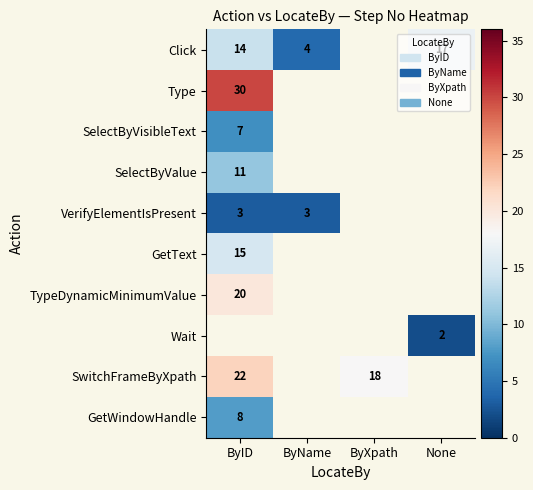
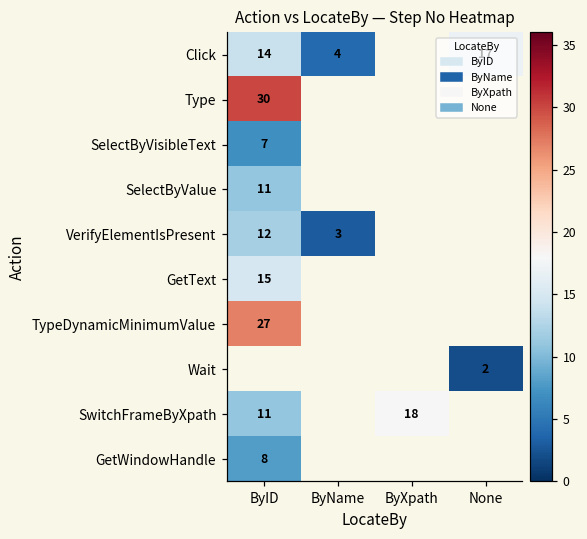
  {
    "Click": {
      "ByID": 14,
      "ByName": 4
    },
    "Type": {
      "ByID": 30
    },
    "SelectByVisibleText": {
      "ByID": 7
    },
    "SelectByValue": {
      "ByID": 11
    },
    "VerifyElementIsPresent": {
-     "ByID": 3,
+     "ByID": 12,
      "ByName": 3
    },
    "GetText": {
      "ByID": 15
    },
    "TypeDynamicMinimumValue": {
-     "ByID": 20
+     "ByID": 27
    },
    "Wait": {
      "None": 2
    },
    "SwitchFrameByXpath": {
-     "ByID": 22,
+     "ByID": 11,
      "ByXpath": 18
    },
    "GetWindowHandle": {
      "ByID": 8
    }
  }
